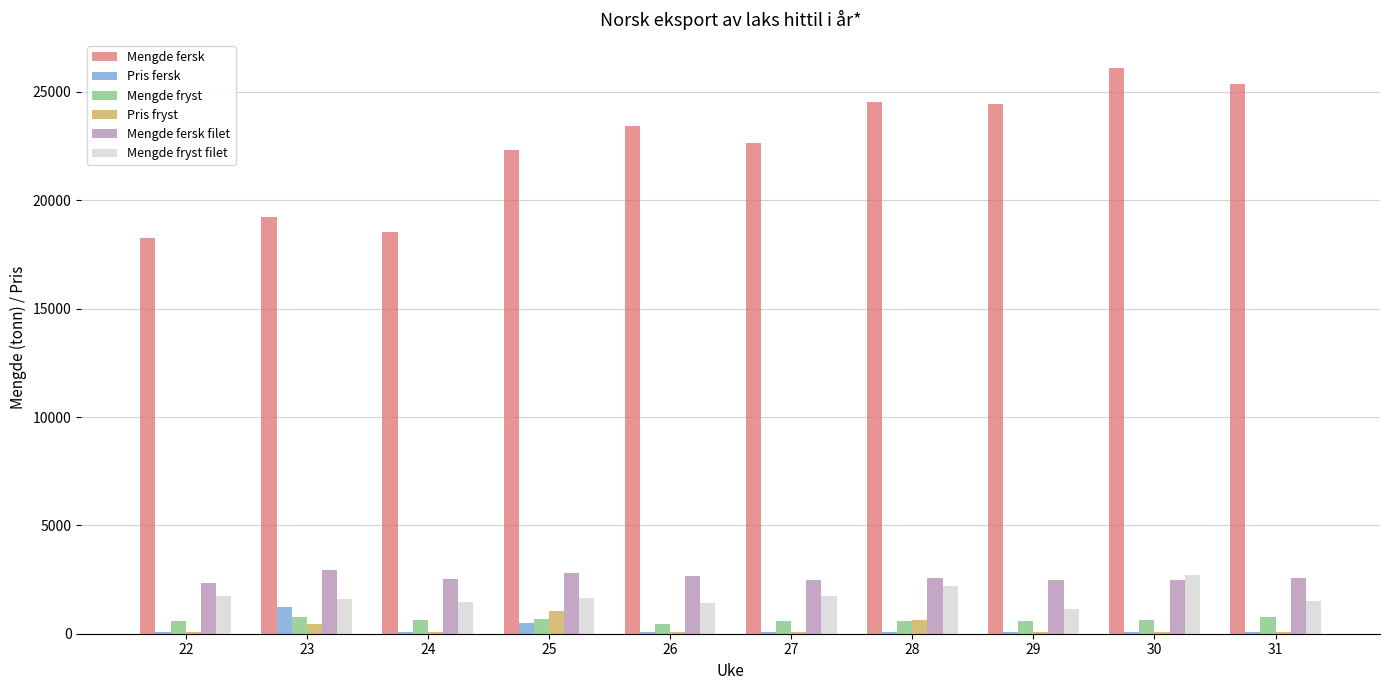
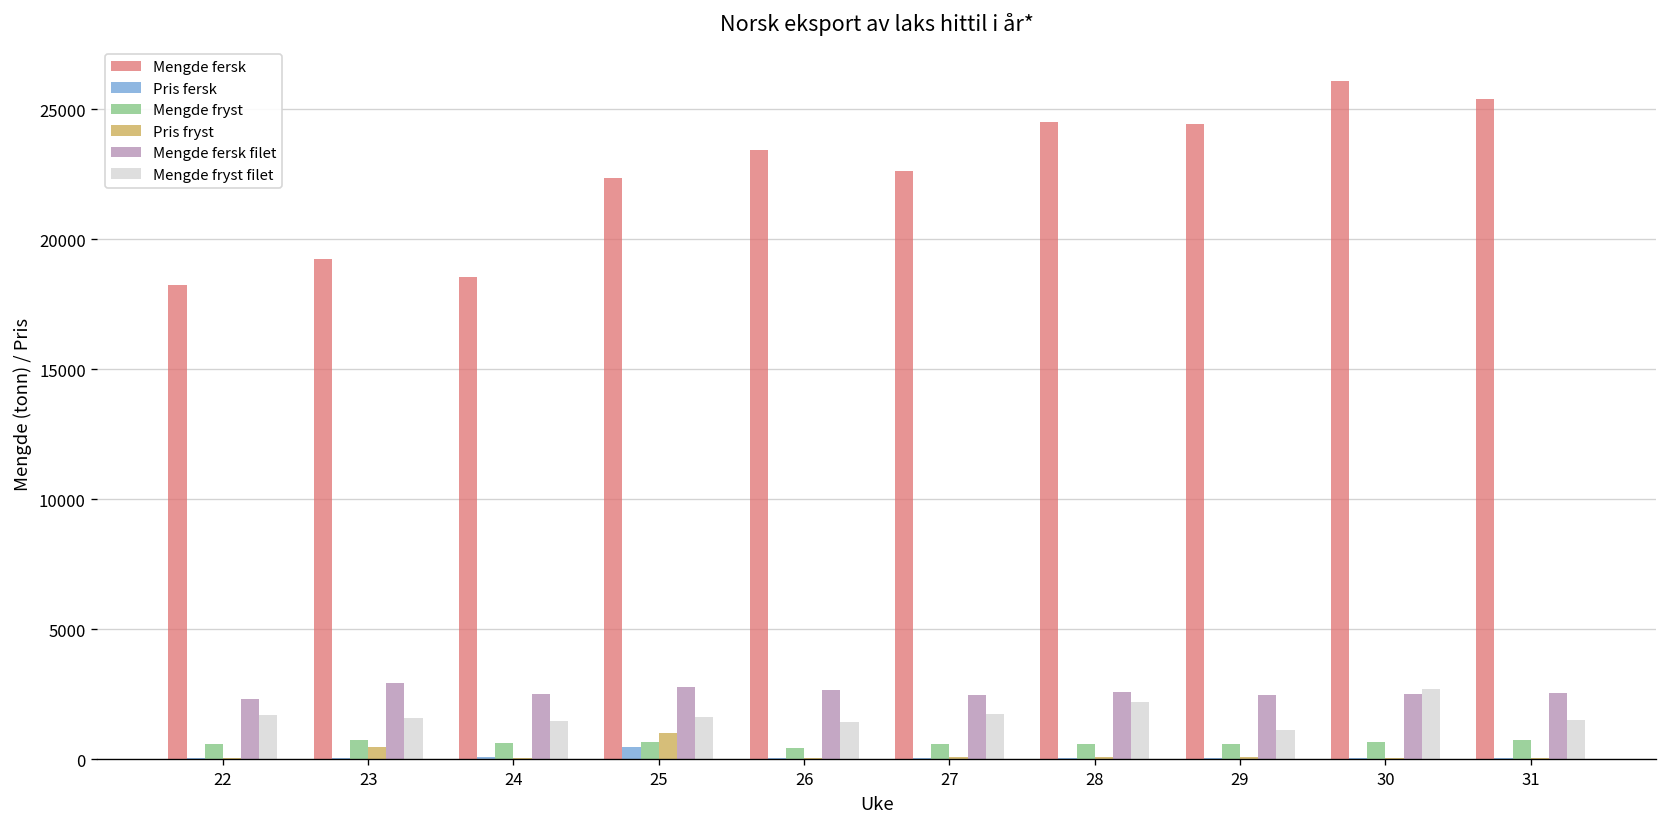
  {
    "Mengde fersk": {
      "22": 18300,
      "23": 19300,
      "24": 18500,
      "25": 22300,
      "26": 23400,
      "27": 22600,
      "28": 24500,
      "29": 24400,
      "30": 26100,
      "31": 25400
    },
    "Pris fersk": {
-     "23": 1200,
+     "23": 100,
      "25": 500
    },
    "Mengde fryst": {
      "22": 600,
      "23": 800,
      "24": 600,
      "25": 700,
      "26": 400,
      "27": 600,
      "28": 600,
      "29": 600,
      "30": 700,
      "31": 800
    },
    "Pris fryst": {
      "23": 500,
      "25": 1000,
-     "28": 600
+     "28": 100
    },
    "Mengde fersk filet": {
      "22": 2300,
      "23": 2900,
      "24": 2500,
      "25": 2800,
      "26": 2700,
      "27": 2500,
      "28": 2600,
      "29": 2500,
      "30": 2500,
      "31": 2600
    },
    "Mengde fryst filet": {
      "22": 1700,
      "23": 1600,
      "24": 1500,
      "25": 1600,
      "26": 1400,
      "27": 1800,
      "28": 2200,
      "29": 1100,
      "30": 2700,
      "31": 1500
    }
  }
